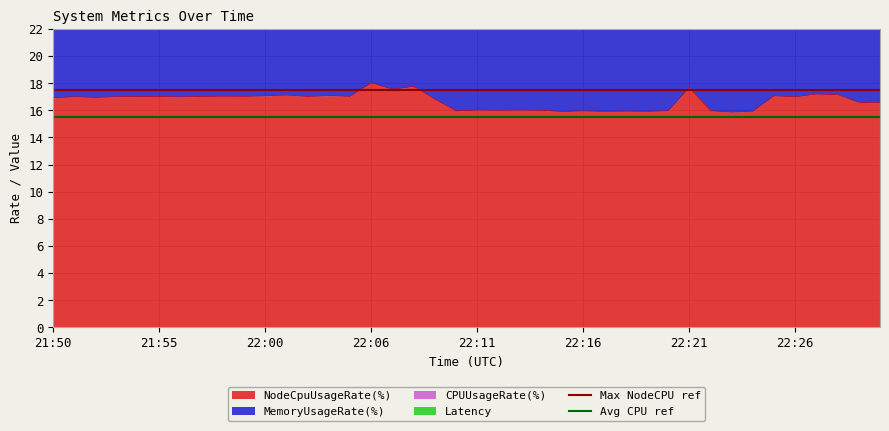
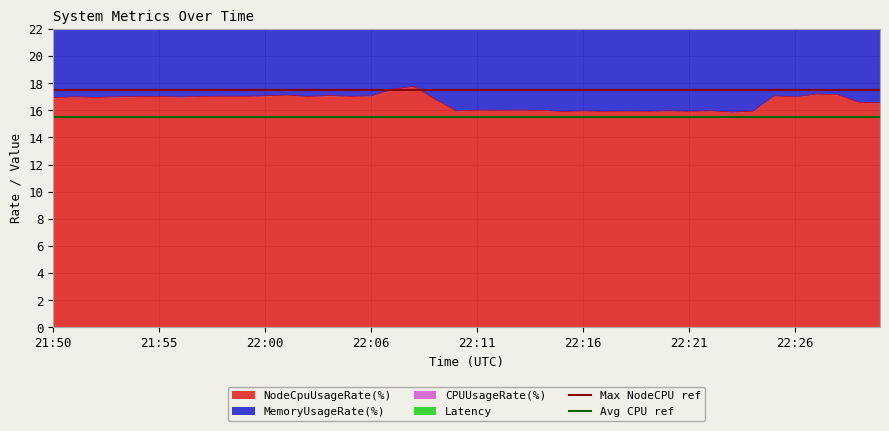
  {
    "NodeCpuUsageRate(%)": {
      "21:50": 16.9,
      "21:55": 17.0,
      "22:00": 17.1,
-     "22:06": 18.0,
+     "22:06": 17.1,
      "22:11": 16.0,
      "22:16": 16.0,
-     "22:21": 17.7,
+     "22:21": 15.9,
      "22:26": 17.0
    }
  }
